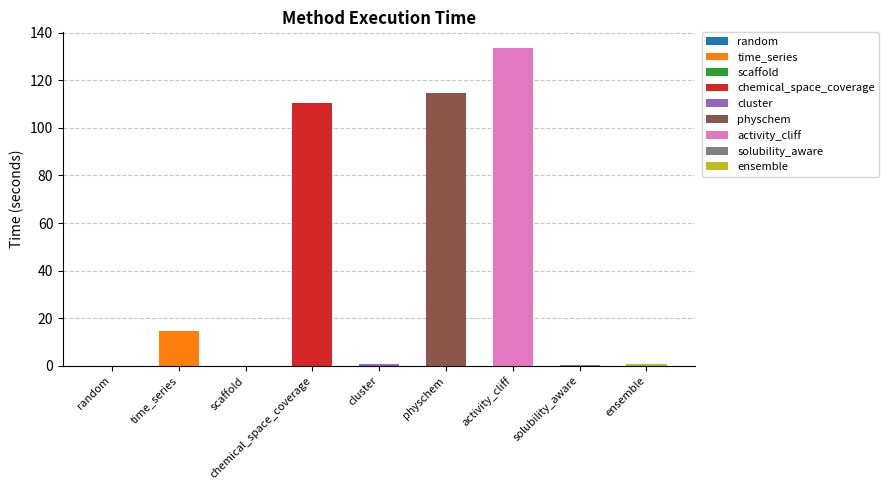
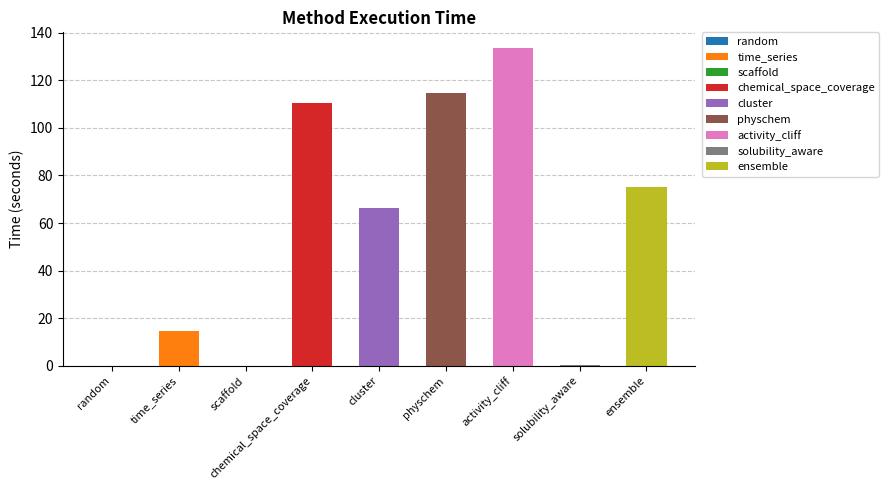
  {
    "time_series": 15,
    "chemical_space_coverage": 110,
-   "cluster": 1,
+   "cluster": 66,
    "physchem": 115,
    "activity_cliff": 133,
-   "ensemble": 1
+   "ensemble": 75
  }
